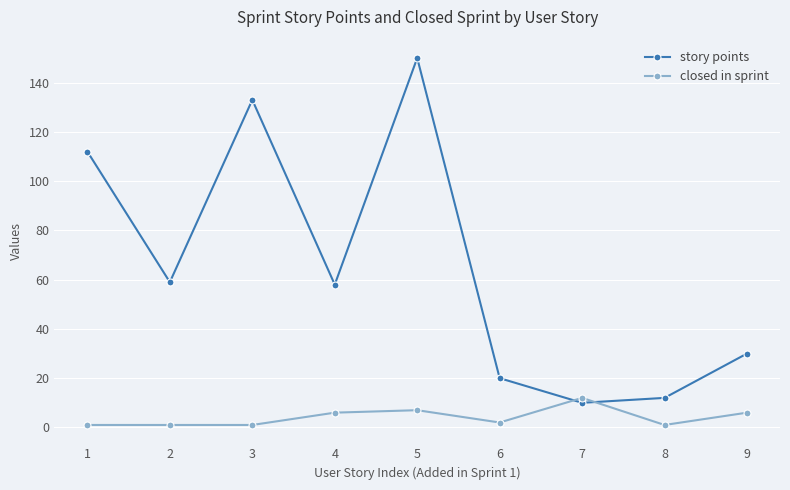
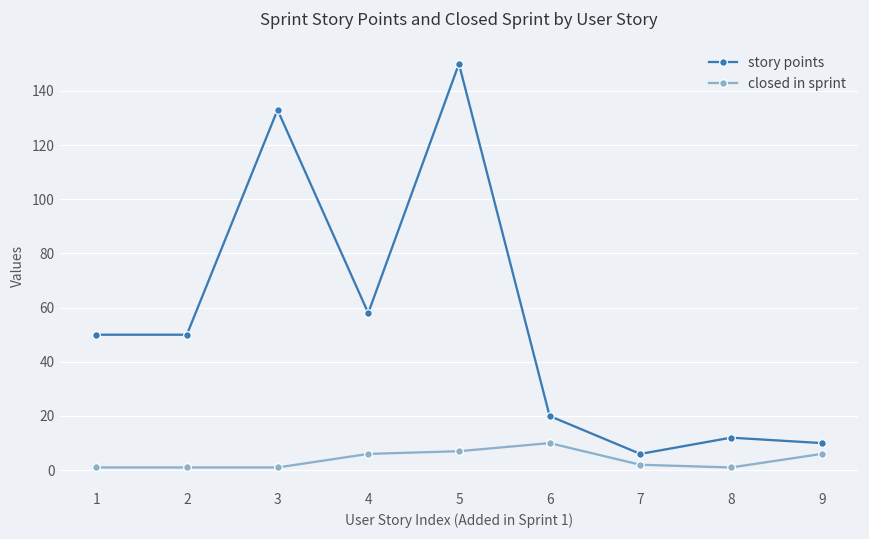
  {
    "story points": {
-     "1": 112,
-     "2": 59,
+     "1": 50,
+     "2": 50,
      "3": 133,
      "4": 58,
      "5": 150,
      "6": 20,
-     "7": 10,
+     "7": 6,
      "8": 12,
-     "9": 30
+     "9": 10
    },
    "closed in sprint": {
      "1": 1,
      "2": 1,
      "3": 1,
      "4": 6,
      "5": 7,
-     "6": 2,
-     "7": 12,
+     "6": 10,
+     "7": 2,
      "8": 1,
      "9": 6
    }
  }
